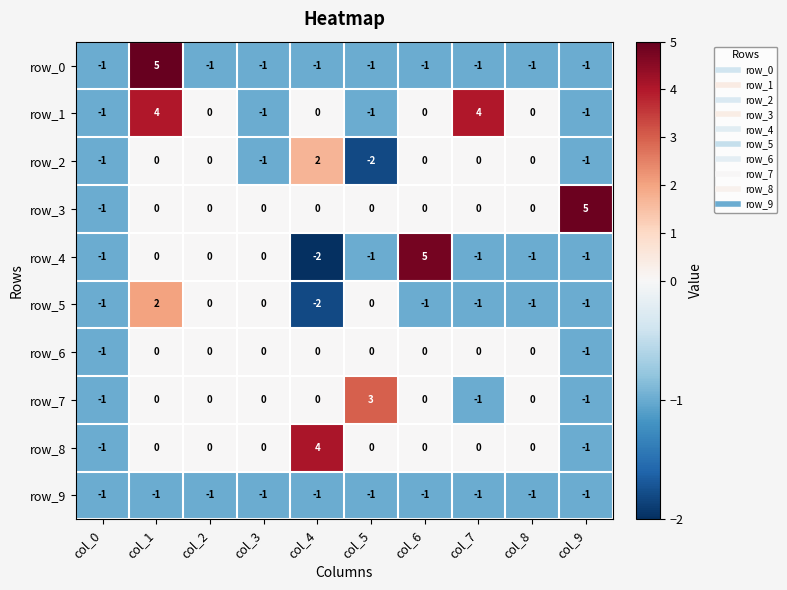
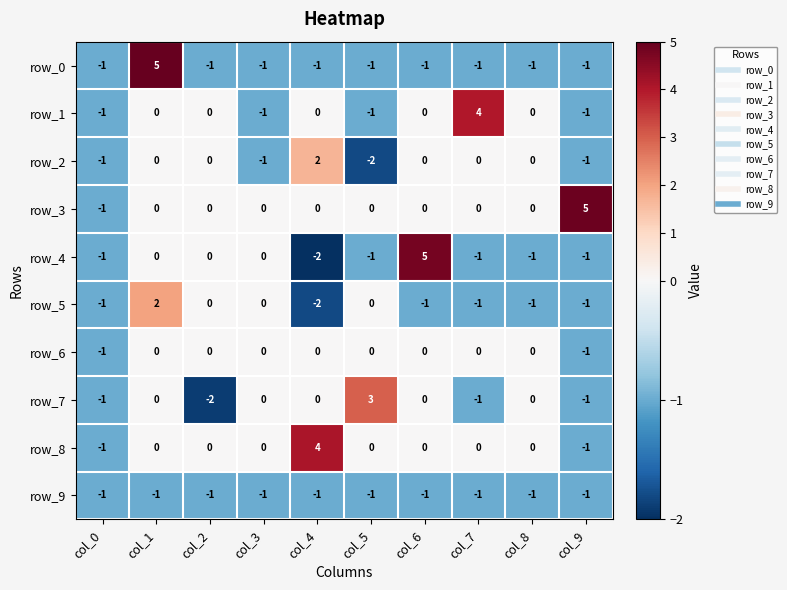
  {
    "row_0": {
      "col_0": -1,
      "col_1": 5,
      "col_2": -1,
      "col_3": -1,
      "col_4": -1,
      "col_5": -1,
      "col_6": -1,
      "col_7": -1,
      "col_8": -1,
      "col_9": -1
    },
    "row_1": {
      "col_0": -1,
-     "col_1": 4,
+     "col_1": 0,
      "col_2": 0,
      "col_3": -1,
      "col_4": 0,
      "col_5": -1,
      "col_6": 0,
      "col_7": 4,
      "col_8": 0,
      "col_9": -1
    },
    "row_2": {
      "col_0": -1,
      "col_1": 0,
      "col_2": 0,
      "col_3": -1,
      "col_4": 2,
      "col_5": -2,
      "col_6": 0,
      "col_7": 0,
      "col_8": 0,
      "col_9": -1
    },
    "row_3": {
      "col_0": -1,
      "col_1": 0,
      "col_2": 0,
      "col_3": 0,
      "col_4": 0,
      "col_5": 0,
      "col_6": 0,
      "col_7": 0,
      "col_8": 0,
      "col_9": 5
    },
    "row_4": {
      "col_0": -1,
      "col_1": 0,
      "col_2": 0,
      "col_3": 0,
      "col_4": -2,
      "col_5": -1,
      "col_6": 5,
      "col_7": -1,
      "col_8": -1,
      "col_9": -1
    },
    "row_5": {
      "col_0": -1,
      "col_1": 2,
      "col_2": 0,
      "col_3": 0,
      "col_4": -2,
      "col_5": 0,
      "col_6": -1,
      "col_7": -1,
      "col_8": -1,
      "col_9": -1
    },
    "row_6": {
      "col_0": -1,
      "col_1": 0,
      "col_2": 0,
      "col_3": 0,
      "col_4": 0,
      "col_5": 0,
      "col_6": 0,
      "col_7": 0,
      "col_8": 0,
      "col_9": -1
    },
    "row_7": {
      "col_0": -1,
      "col_1": 0,
-     "col_2": 0,
+     "col_2": -2,
      "col_3": 0,
      "col_4": 0,
      "col_5": 3,
      "col_6": 0,
      "col_7": -1,
      "col_8": 0,
      "col_9": -1
    },
    "row_8": {
      "col_0": -1,
      "col_1": 0,
      "col_2": 0,
      "col_3": 0,
      "col_4": 4,
      "col_5": 0,
      "col_6": 0,
      "col_7": 0,
      "col_8": 0,
      "col_9": -1
    },
    "row_9": {
      "col_0": -1,
      "col_1": -1,
      "col_2": -1,
      "col_3": -1,
      "col_4": -1,
      "col_5": -1,
      "col_6": -1,
      "col_7": -1,
      "col_8": -1,
      "col_9": -1
    }
  }
